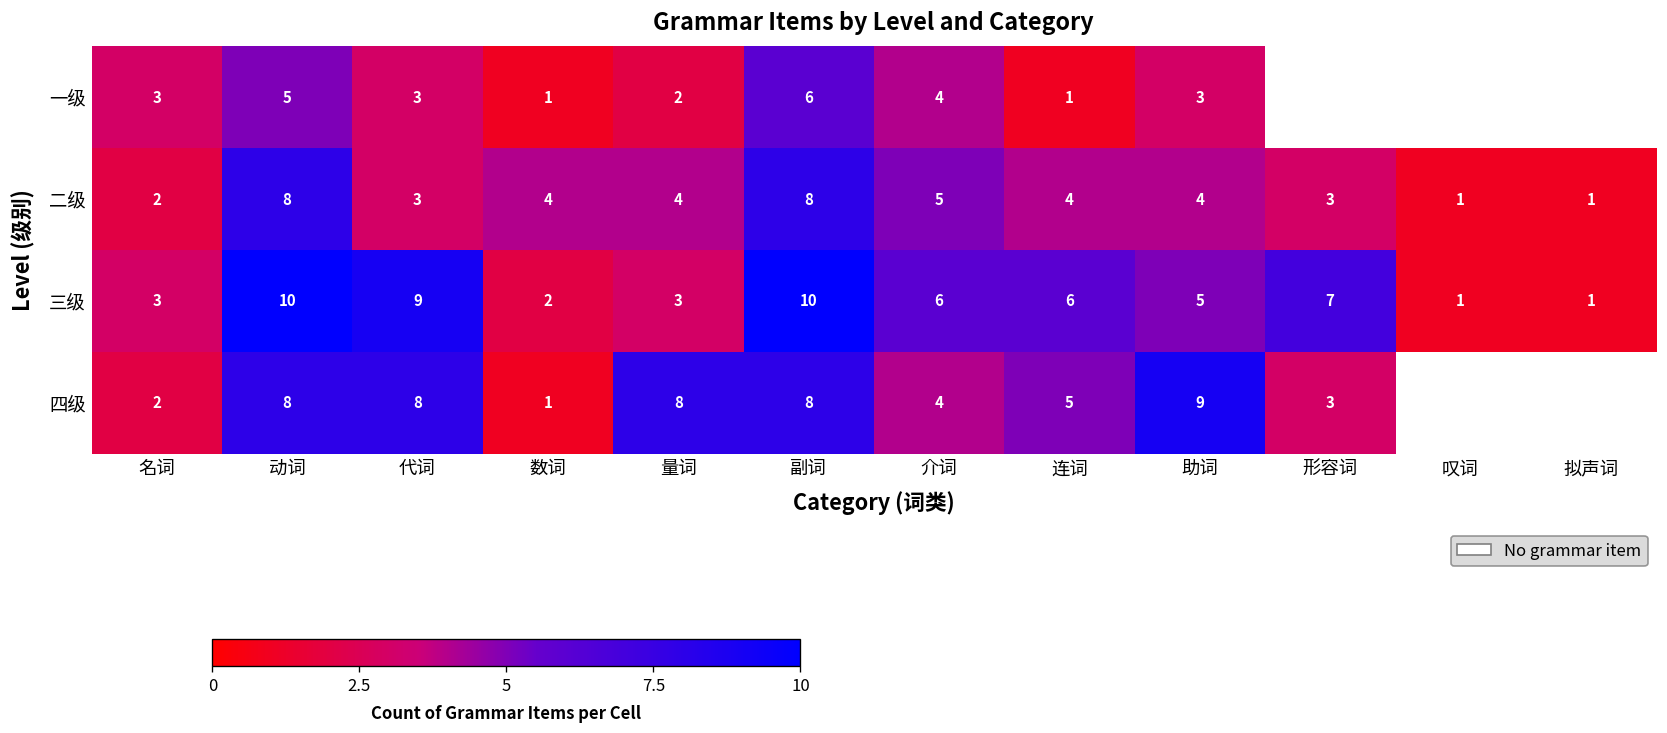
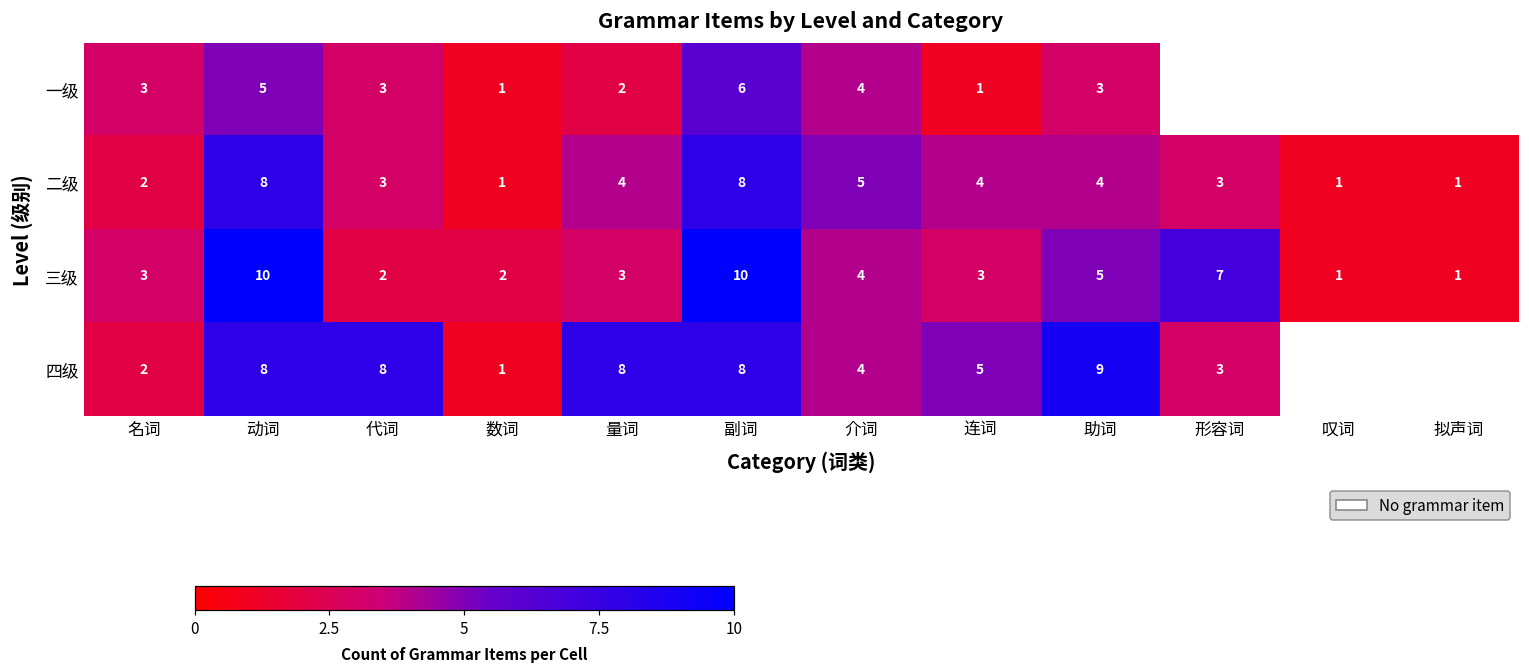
  {
    "一级": {
      "名词": 3,
      "动词": 5,
      "代词": 3,
      "数词": 1,
      "量词": 2,
      "副词": 6,
      "介词": 4,
      "连词": 1,
      "助词": 3
    },
    "二级": {
      "名词": 2,
      "动词": 8,
      "代词": 3,
-     "数词": 4,
+     "数词": 1,
      "量词": 4,
      "副词": 8,
      "介词": 5,
      "连词": 4,
      "助词": 4,
      "形容词": 3,
      "叹词": 1,
      "拟声词": 1
    },
    "三级": {
      "名词": 3,
      "动词": 10,
-     "代词": 9,
+     "代词": 2,
      "数词": 2,
      "量词": 3,
      "副词": 10,
-     "介词": 6,
-     "连词": 6,
+     "介词": 4,
+     "连词": 3,
      "助词": 5,
      "形容词": 7,
      "叹词": 1,
      "拟声词": 1
    },
    "四级": {
      "名词": 2,
      "动词": 8,
      "代词": 8,
      "数词": 1,
      "量词": 8,
      "副词": 8,
      "介词": 4,
      "连词": 5,
      "助词": 9,
      "形容词": 3
    }
  }
